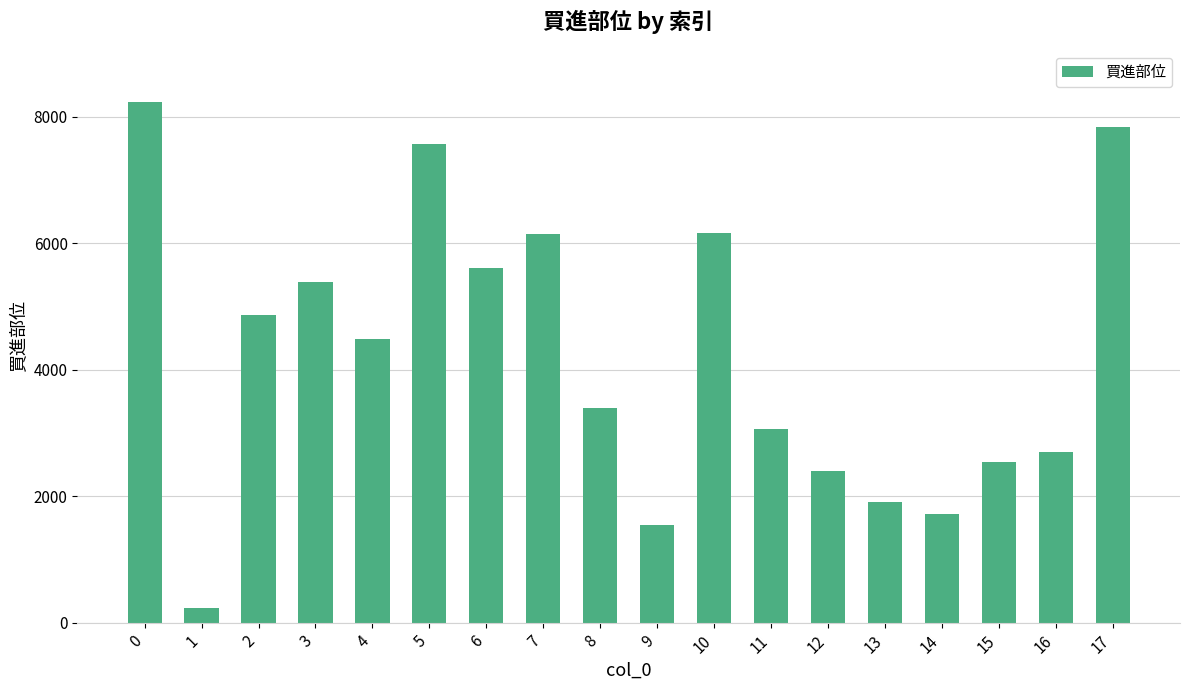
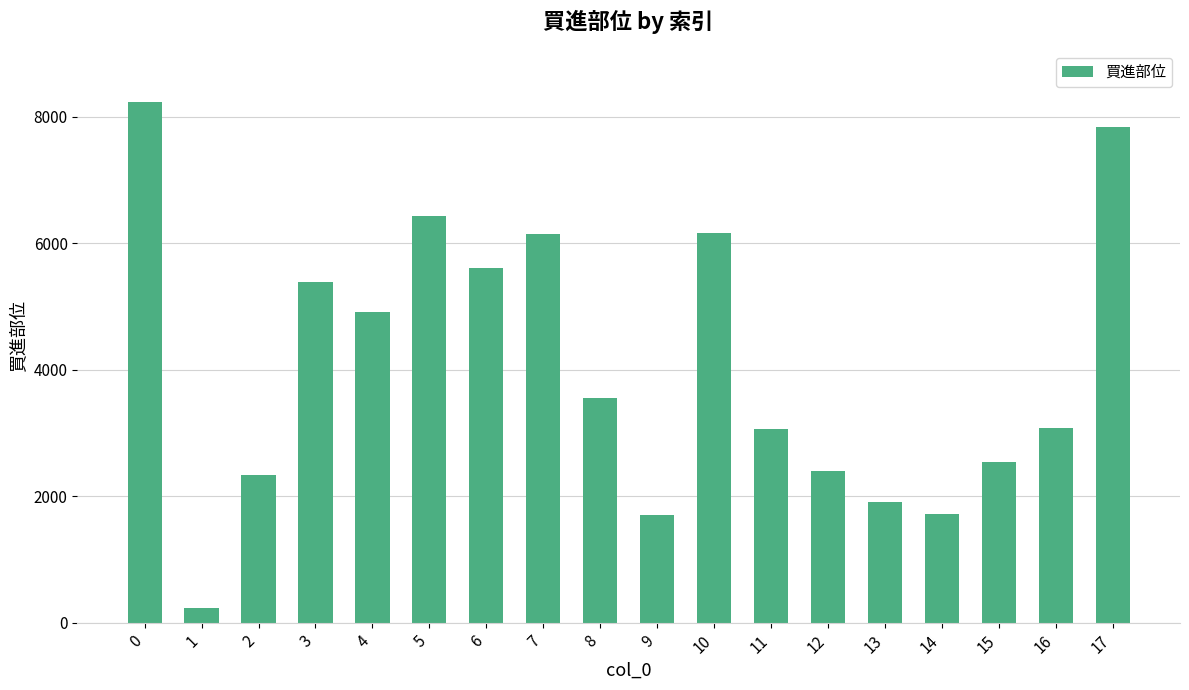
  {
    "0": 8200,
    "1": 200,
-   "2": 4900,
+   "2": 2300,
    "3": 5400,
-   "4": 4500,
-   "5": 7600,
+   "4": 4900,
+   "5": 6400,
    "6": 5600,
    "7": 6100,
-   "8": 3400,
-   "9": 1500,
+   "8": 3600,
+   "9": 1700,
    "10": 6200,
    "11": 3100,
    "12": 2400,
    "13": 1900,
    "14": 1700,
    "15": 2500,
-   "16": 2700,
+   "16": 3100,
    "17": 7800
  }
